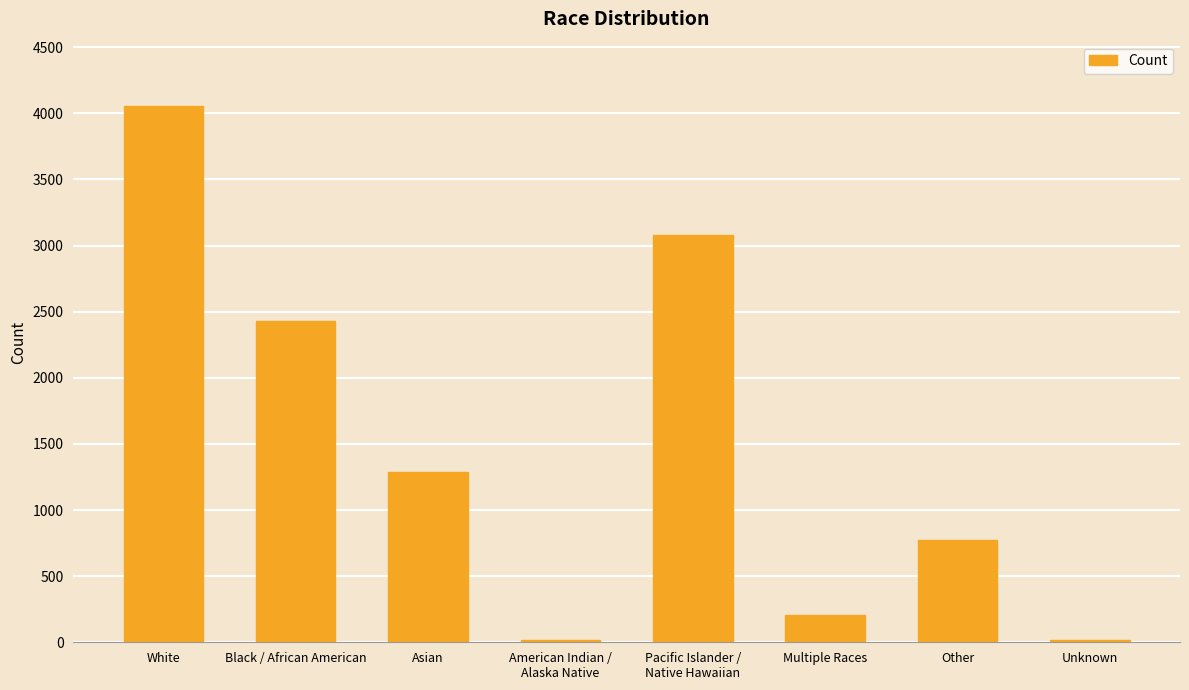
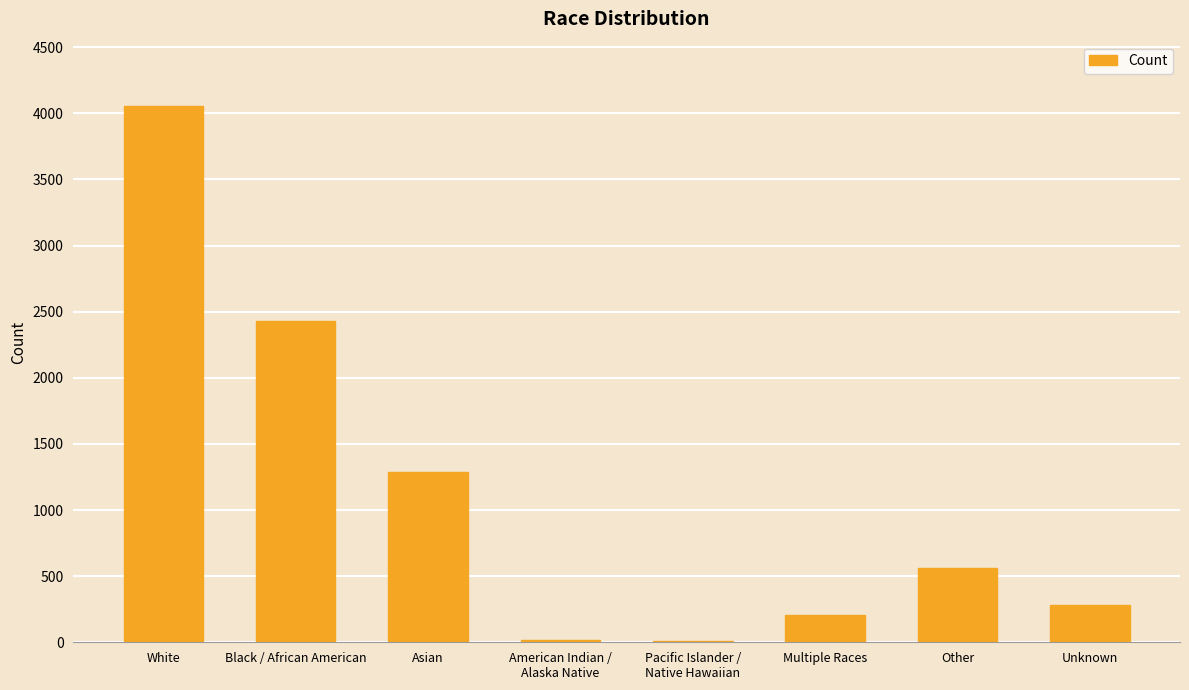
  {
    "White": 4060,
    "Black / African American": 2430,
    "Asian": 1290,
-   "Pacific Islander / Native Hawaiian": 3080,
+   "Pacific Islander / Native Hawaiian": 10,
    "Multiple Races": 200,
-   "Other": 780,
-   "Unknown": 20
+   "Other": 560,
+   "Unknown": 280
  }
